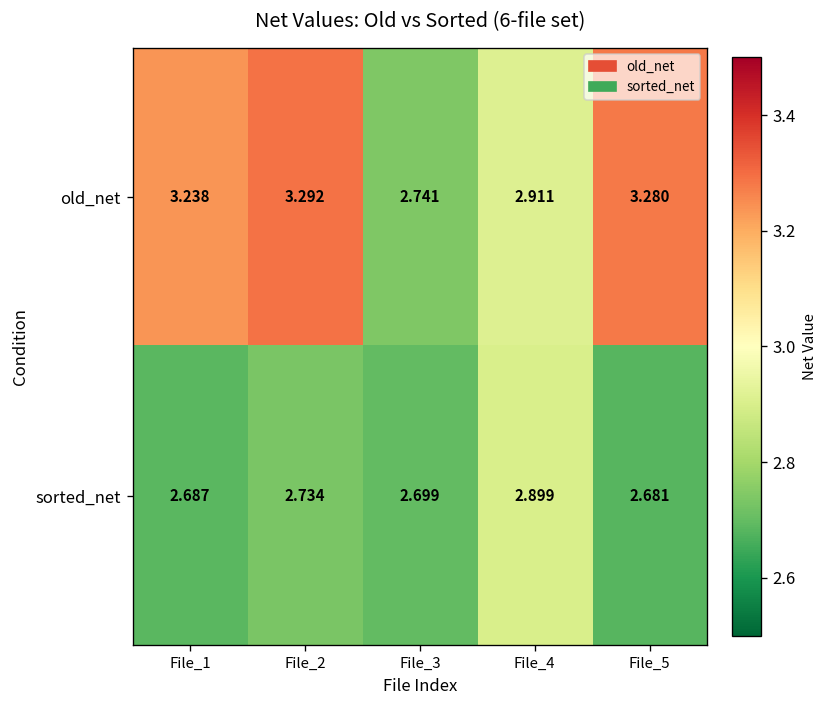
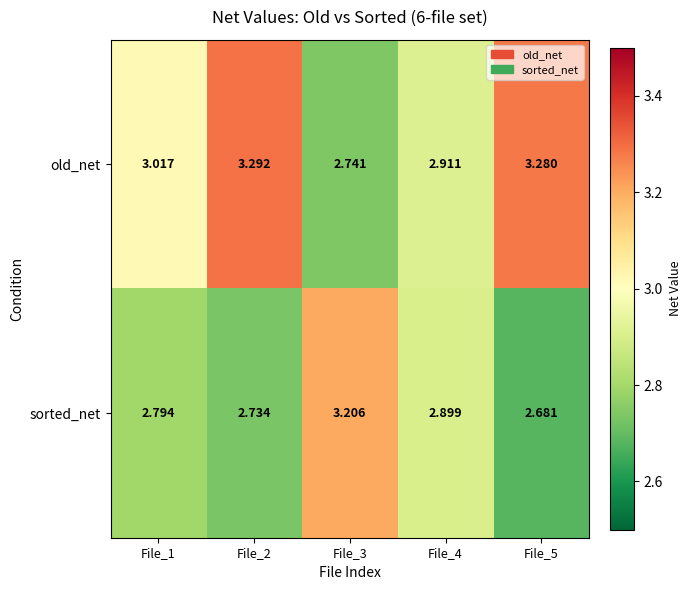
  {
    "old_net": {
-     "File_1": 3.238,
+     "File_1": 3.017,
      "File_2": 3.292,
      "File_3": 2.741,
      "File_4": 2.911,
      "File_5": 3.280
    },
    "sorted_net": {
-     "File_1": 2.687,
+     "File_1": 2.794,
      "File_2": 2.734,
-     "File_3": 2.699,
+     "File_3": 3.206,
      "File_4": 2.899,
      "File_5": 2.681
    }
  }
